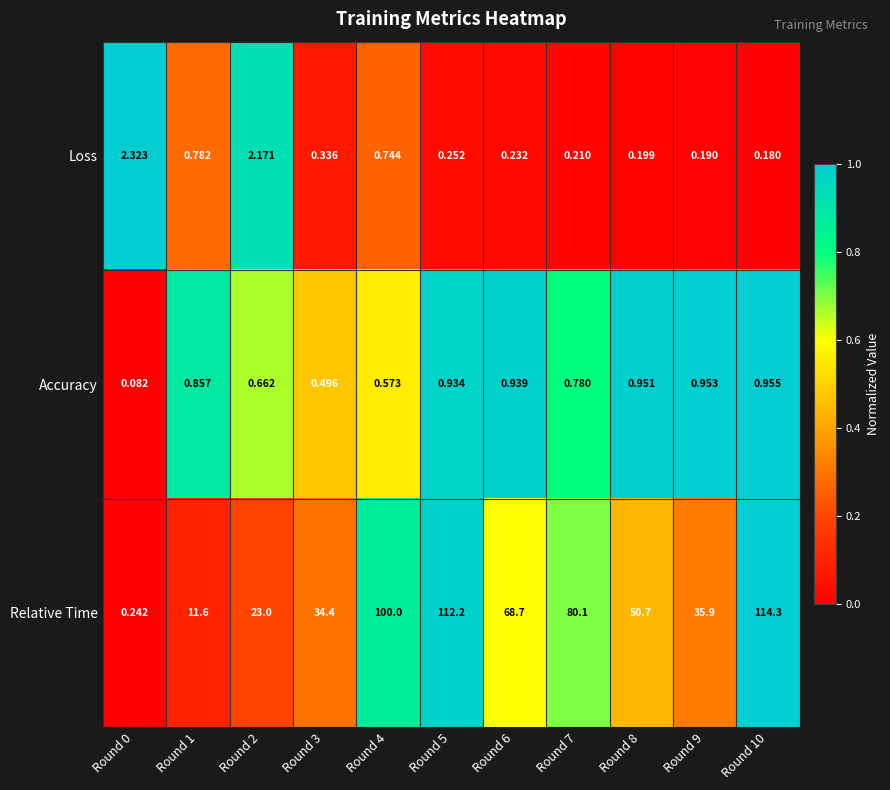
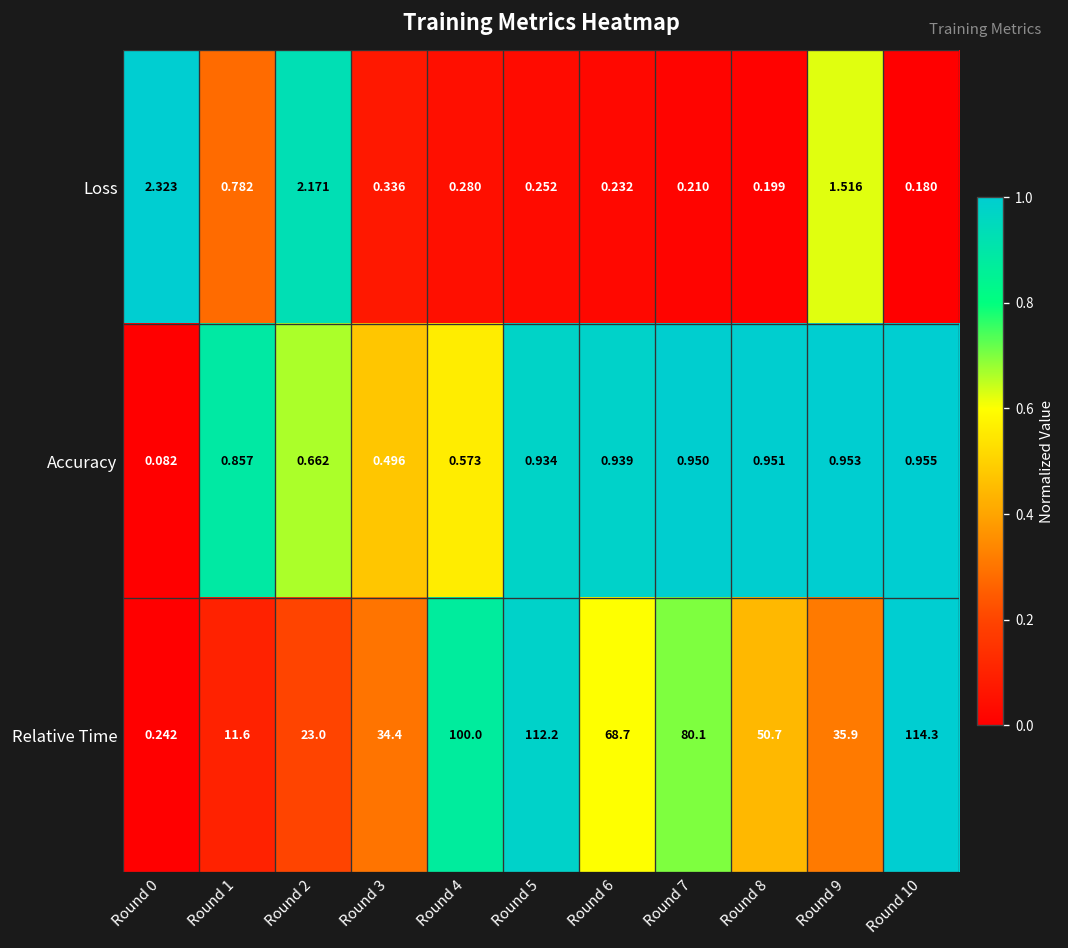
  {
    "Loss": {
      "Round 0": 2.323,
      "Round 1": 0.782,
      "Round 2": 2.171,
      "Round 3": 0.336,
-     "Round 4": 0.744,
+     "Round 4": 0.280,
      "Round 5": 0.252,
      "Round 6": 0.232,
      "Round 7": 0.210,
      "Round 8": 0.199,
-     "Round 9": 0.190,
+     "Round 9": 1.516,
      "Round 10": 0.180
    },
    "Accuracy": {
      "Round 0": 0.082,
      "Round 1": 0.857,
      "Round 2": 0.662,
      "Round 3": 0.496,
      "Round 4": 0.573,
      "Round 5": 0.934,
      "Round 6": 0.939,
-     "Round 7": 0.780,
+     "Round 7": 0.950,
      "Round 8": 0.951,
      "Round 9": 0.953,
      "Round 10": 0.955
    },
    "Relative Time": {
      "Round 0": 0.242,
      "Round 1": 11.6,
      "Round 2": 23.0,
      "Round 3": 34.4,
      "Round 4": 100.0,
      "Round 5": 112.2,
      "Round 6": 68.7,
      "Round 7": 80.1,
      "Round 8": 50.7,
      "Round 9": 35.9,
      "Round 10": 114.3
    }
  }
